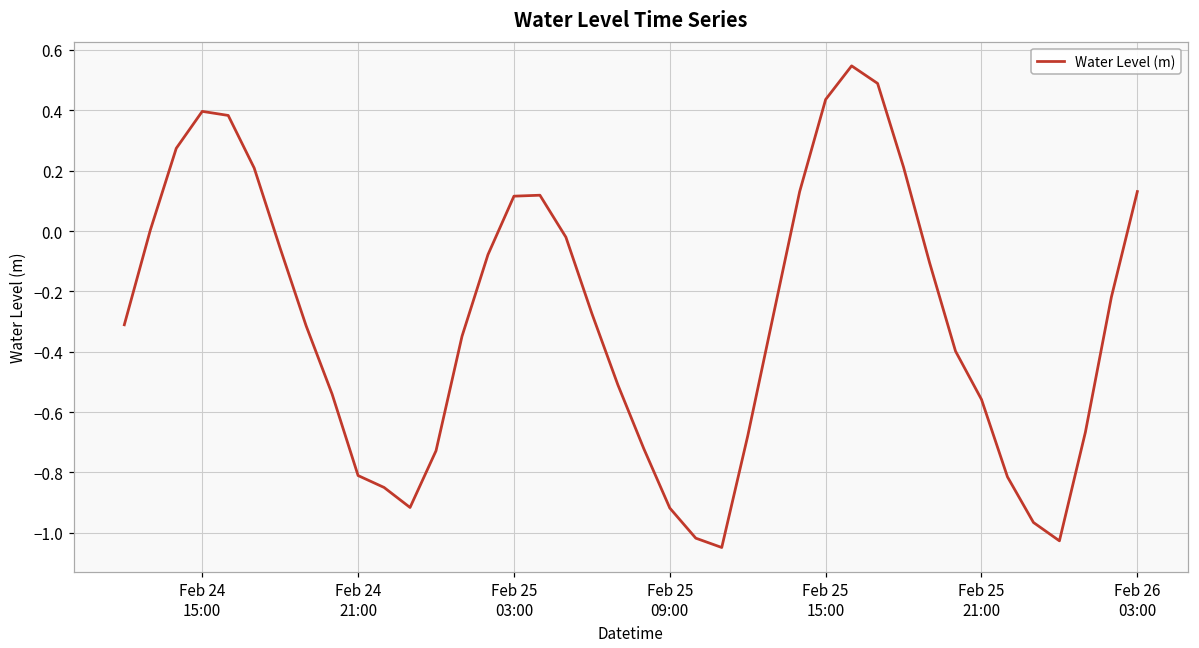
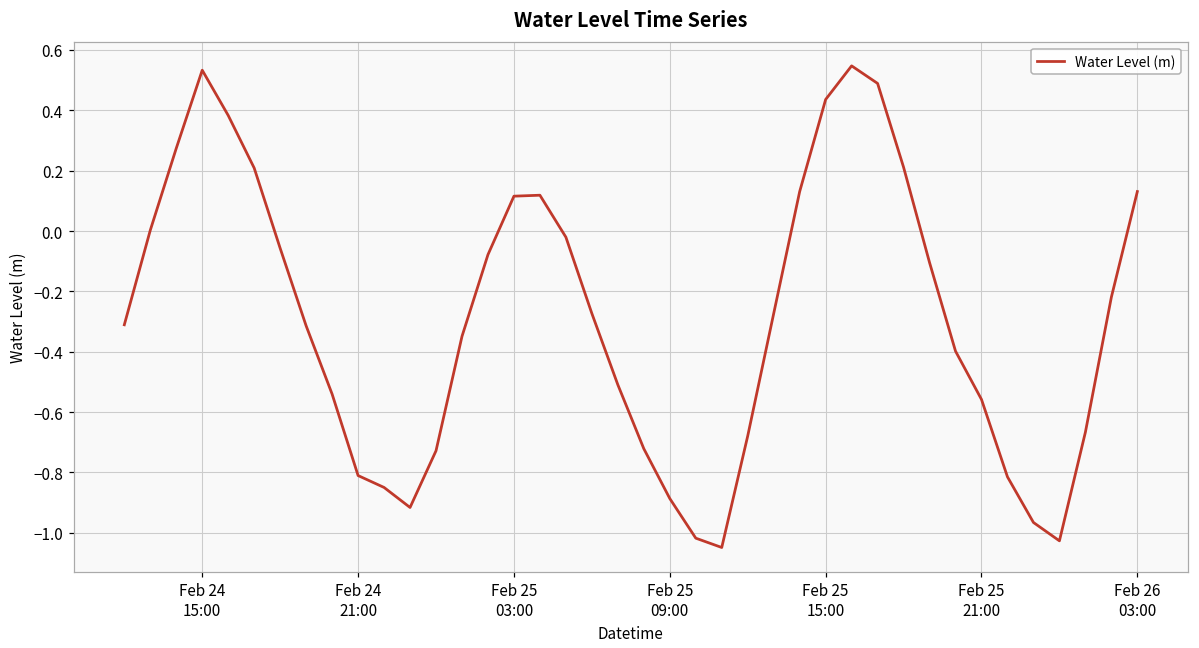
  {
-   "Feb 24 15:00": 0.40,
+   "Feb 24 15:00": 0.53,
    "Feb 24 21:00": -0.81,
    "Feb 25 03:00": 0.12,
-   "Feb 25 09:00": -0.92,
+   "Feb 25 09:00": -0.89,
    "Feb 25 15:00": 0.44,
    "Feb 25 21:00": -0.56,
    "Feb 26 03:00": 0.13
  }
